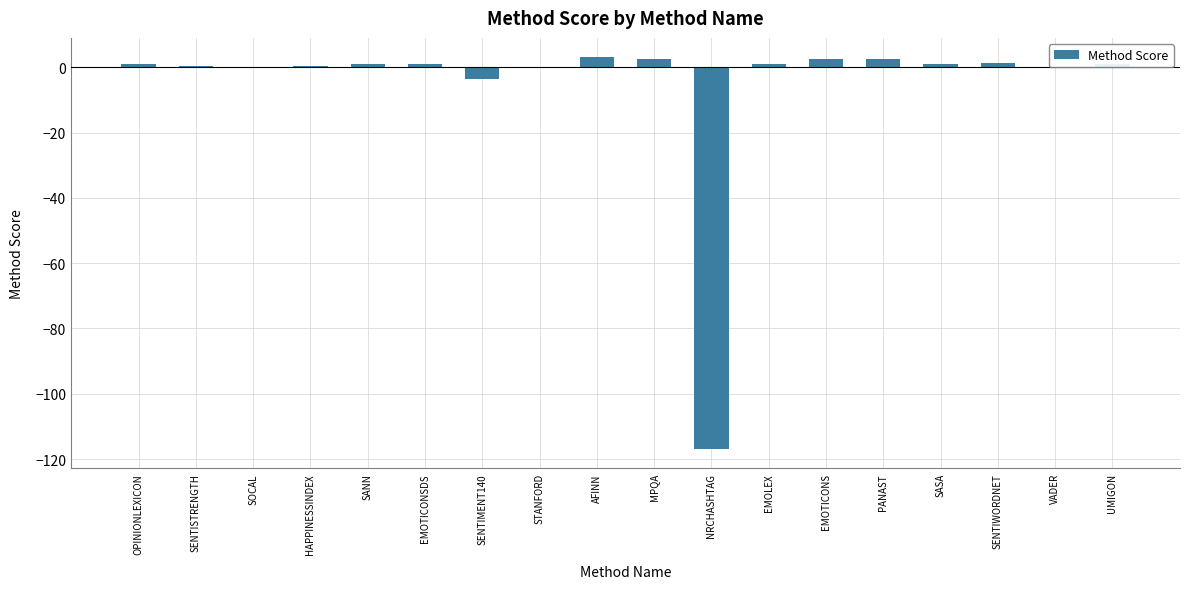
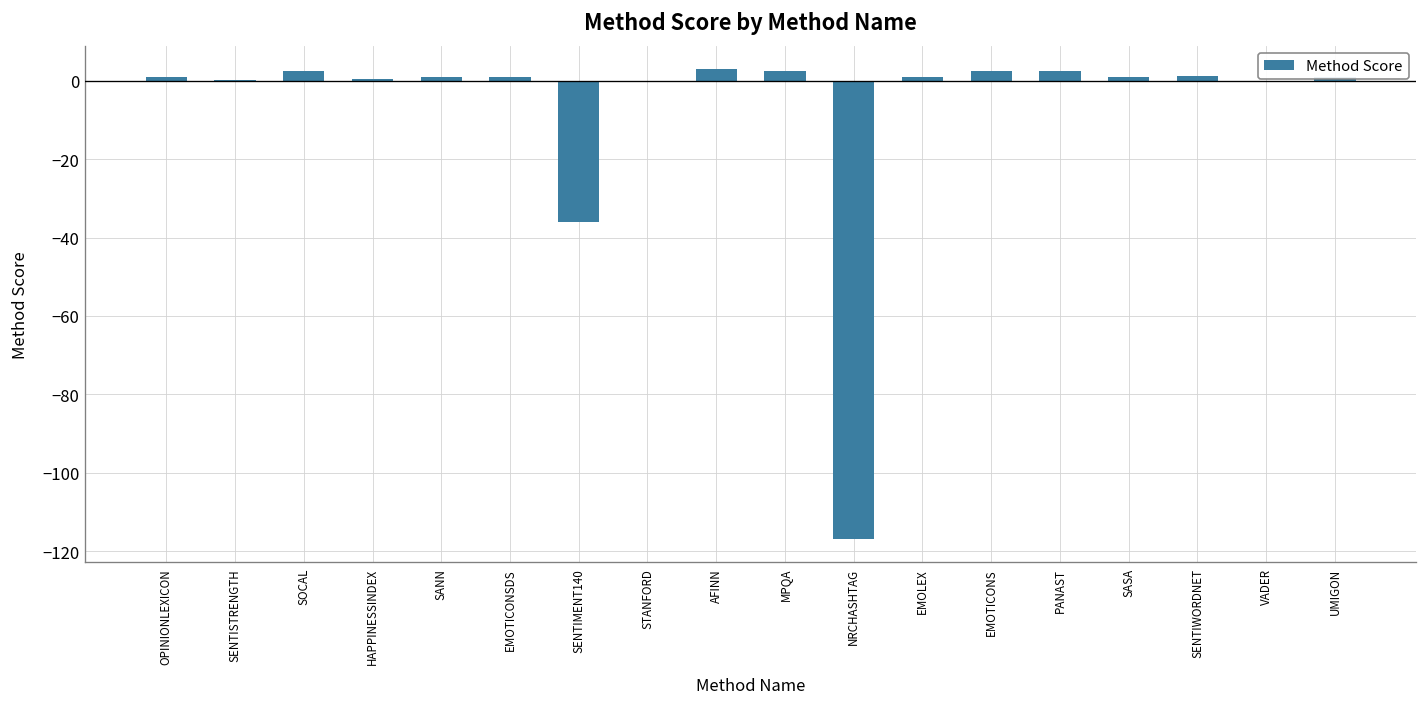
  {
    "OPINIONLEXICON": 1,
-   "SOCAL": 0,
+   "SOCAL": 3,
    "SANN": 1,
    "EMOTICONSDS": 1,
-   "SENTIMENT140": -4,
+   "SENTIMENT140": -36,
    "STANFORD": 0,
    "AFINN": 3,
    "MPQA": 3,
    "NRCHASHTAG": -117,
    "EMOLEX": 1,
    "EMOTICONS": 3,
    "PANAST": 3,
    "SASA": 1,
    "SENTIWORDNET": 1,
    "VADER": 0
  }
